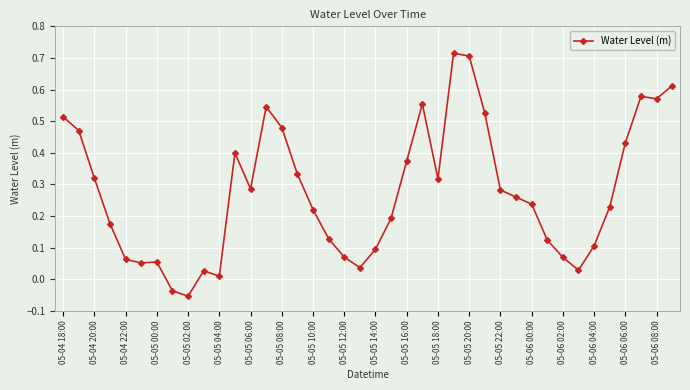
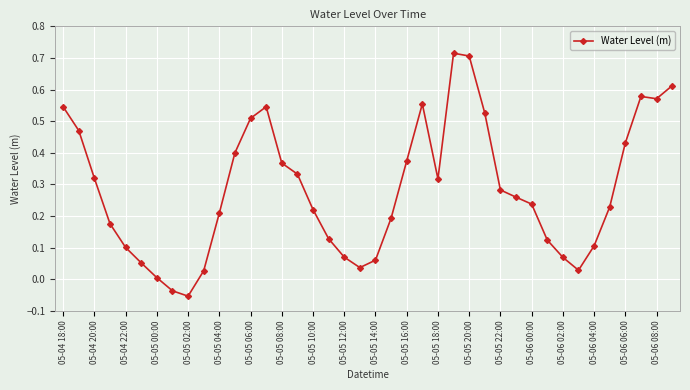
  {
-   "05-04 18:00": 0.51,
+   "05-04 18:00": 0.55,
    "05-04 20:00": 0.32,
-   "05-04 22:00": 0.06,
-   "05-05 00:00": 0.05,
+   "05-04 22:00": 0.10,
+   "05-05 00:00": 0.01,
    "05-05 02:00": -0.05,
-   "05-05 04:00": 0.01,
-   "05-05 06:00": 0.29,
-   "05-05 08:00": 0.48,
+   "05-05 04:00": 0.21,
+   "05-05 06:00": 0.51,
+   "05-05 08:00": 0.37,
    "05-05 10:00": 0.22,
    "05-05 12:00": 0.07,
-   "05-05 14:00": 0.10,
+   "05-05 14:00": 0.06,
    "05-05 16:00": 0.37,
    "05-05 18:00": 0.32,
    "05-05 20:00": 0.71,
    "05-05 22:00": 0.28,
    "05-06 00:00": 0.24,
    "05-06 02:00": 0.07,
    "05-06 04:00": 0.11,
    "05-06 06:00": 0.43,
    "05-06 08:00": 0.57
  }
